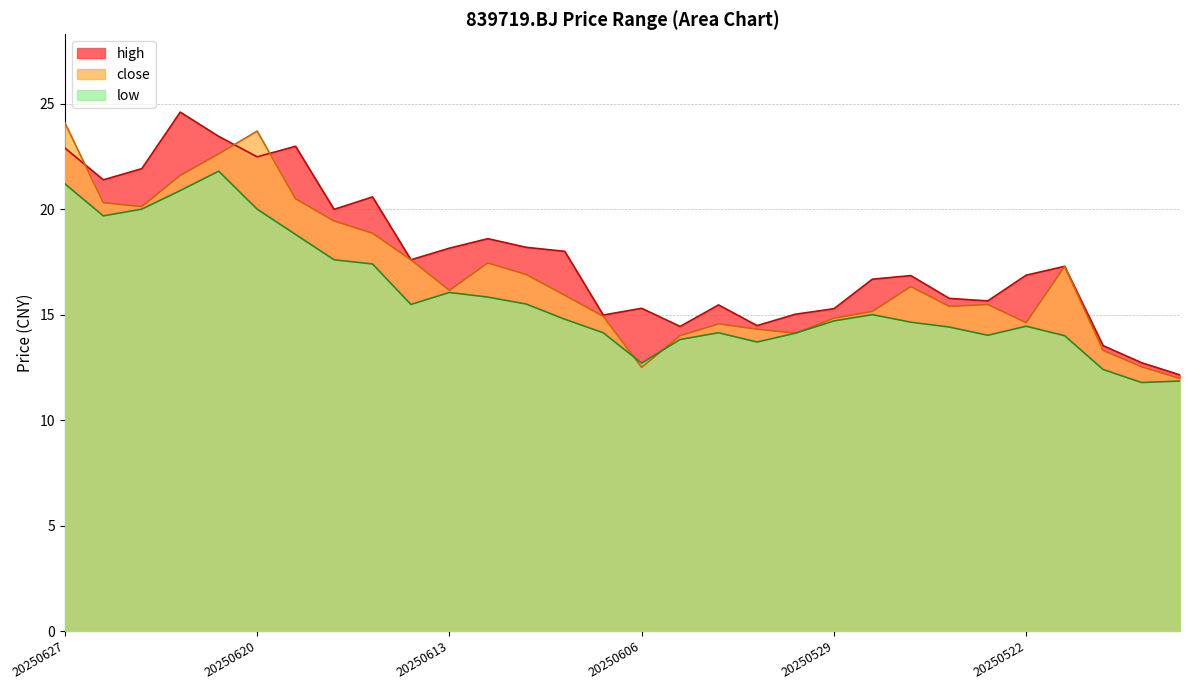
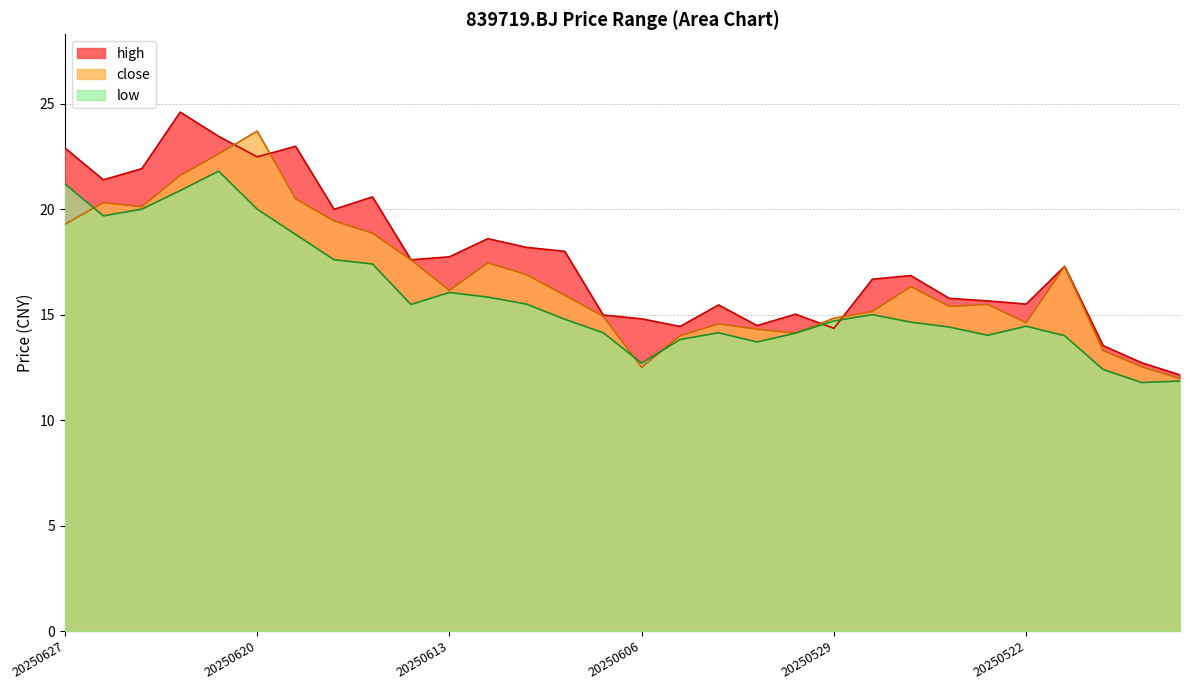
  {
    "high": {
      "20250627": 22.9,
      "20250620": 22.5,
-     "20250613": 18.2,
-     "20250606": 15.3,
-     "20250529": 15.3,
-     "20250522": 16.9
+     "20250613": 17.7,
+     "20250606": 14.8,
+     "20250529": 14.4,
+     "20250522": 15.5
    },
    "close": {
-     "20250627": 24.1,
+     "20250627": 19.3,
      "20250620": 23.7,
      "20250606": 12.5,
      "20250529": 14.8,
      "20250522": 14.6
    },
    "low": {
      "20250627": 21.2,
      "20250620": 20.0,
      "20250606": 12.7,
      "20250529": 14.7,
      "20250522": 14.5
    }
  }
